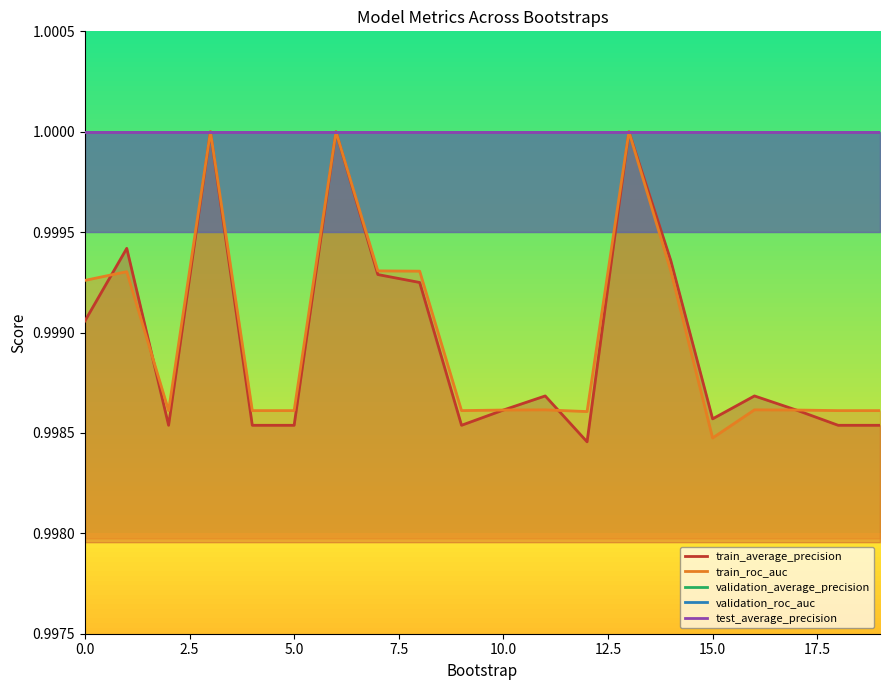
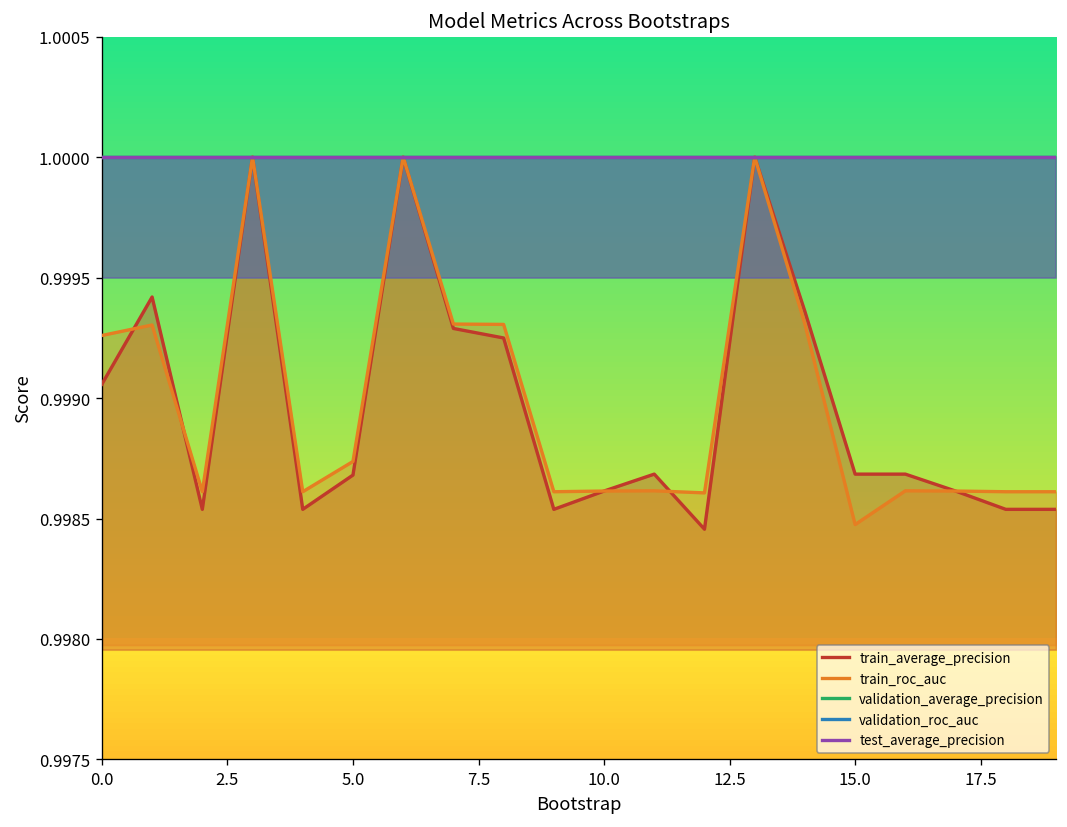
  {
    "train_average_precision": {
      "0.0": 0.99906,
-     "5.0": 0.99854,
-     "15.0": 0.99857
+     "5.0": 0.99868,
+     "15.0": 0.99868
    },
    "train_roc_auc": {
      "0.0": 0.99926,
-     "5.0": 0.99861,
+     "5.0": 0.99874,
      "15.0": 0.99847
    },
    "test_average_precision": {
      "0.0": 1.00000,
      "5.0": 1.00000,
      "10.0": 1.00000,
      "15.0": 1.00000
    }
  }
